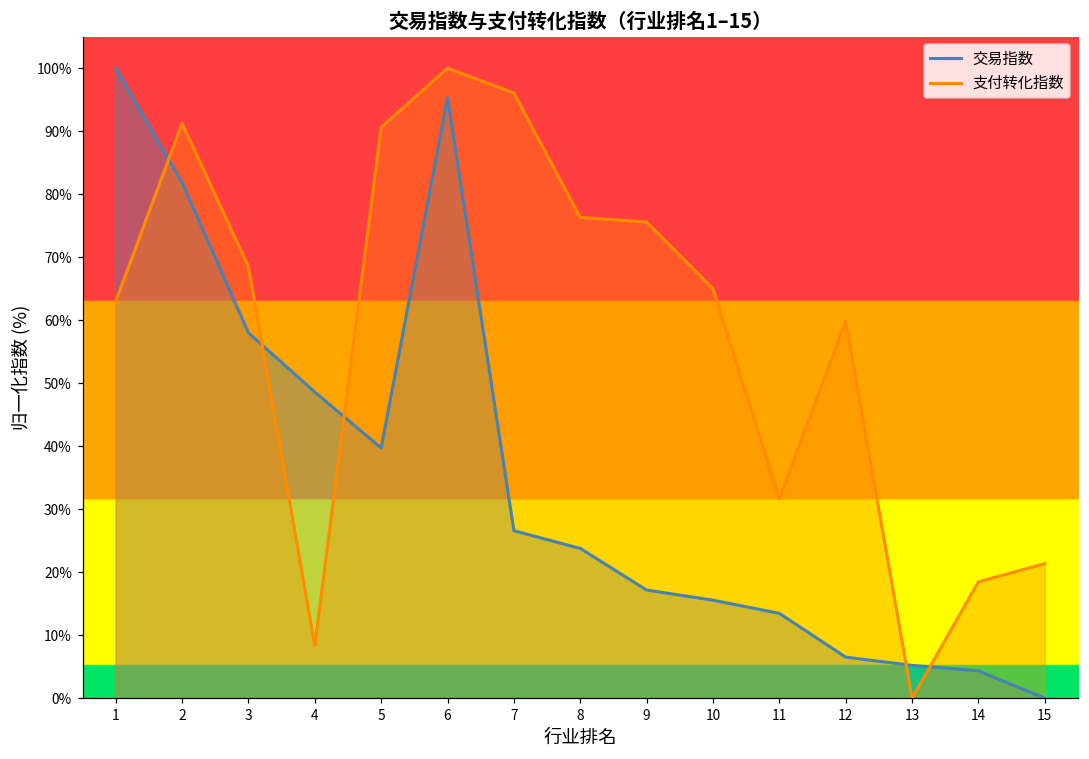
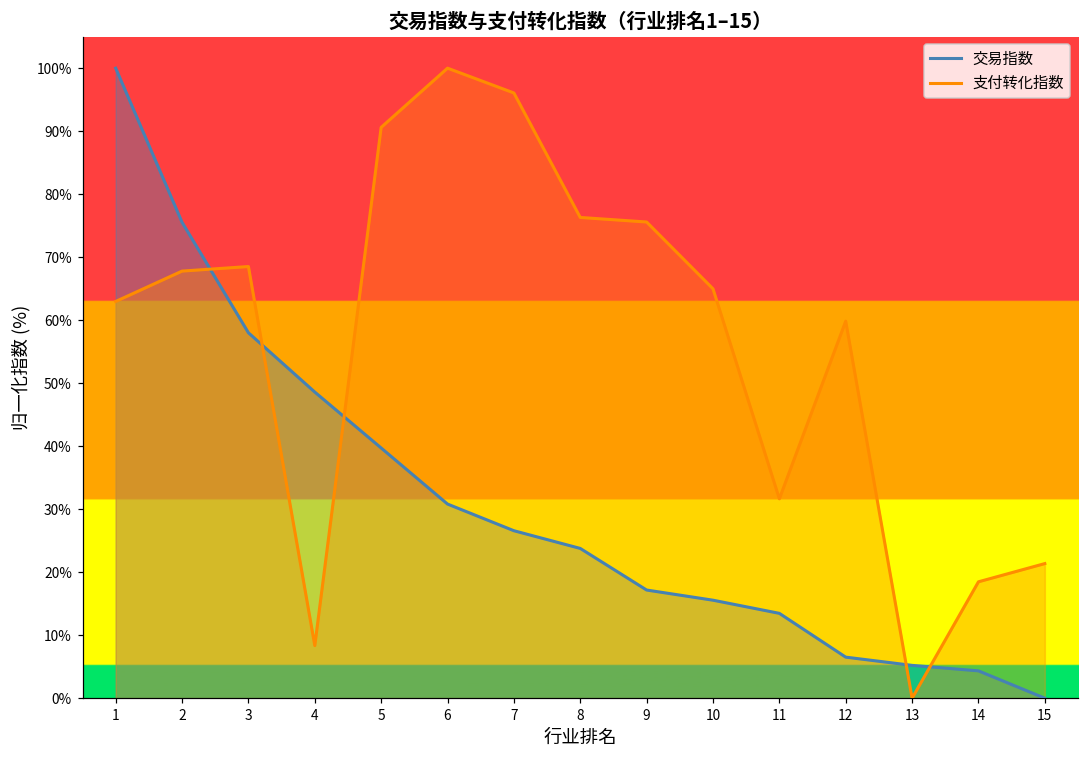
  {
    "交易指数": {
      "1": "100%",
-     "2": "82%",
+     "2": "76%",
      "3": "58%",
      "4": "49%",
      "5": "40%",
-     "6": "95%",
+     "6": "31%",
      "7": "27%",
      "8": "24%",
      "9": "17%",
      "10": "16%",
      "11": "13%",
      "12": "7%",
      "13": "5%",
      "14": "4%",
      "15": "0%"
    },
    "支付转化指数": {
      "1": "63%",
-     "2": "91%",
+     "2": "68%",
      "3": "69%",
      "4": "8%",
      "5": "91%",
      "6": "100%",
      "7": "96%",
      "8": "76%",
      "9": "76%",
      "10": "65%",
      "11": "32%",
      "12": "60%",
      "13": "0%",
      "14": "18%",
      "15": "21%"
    }
  }
